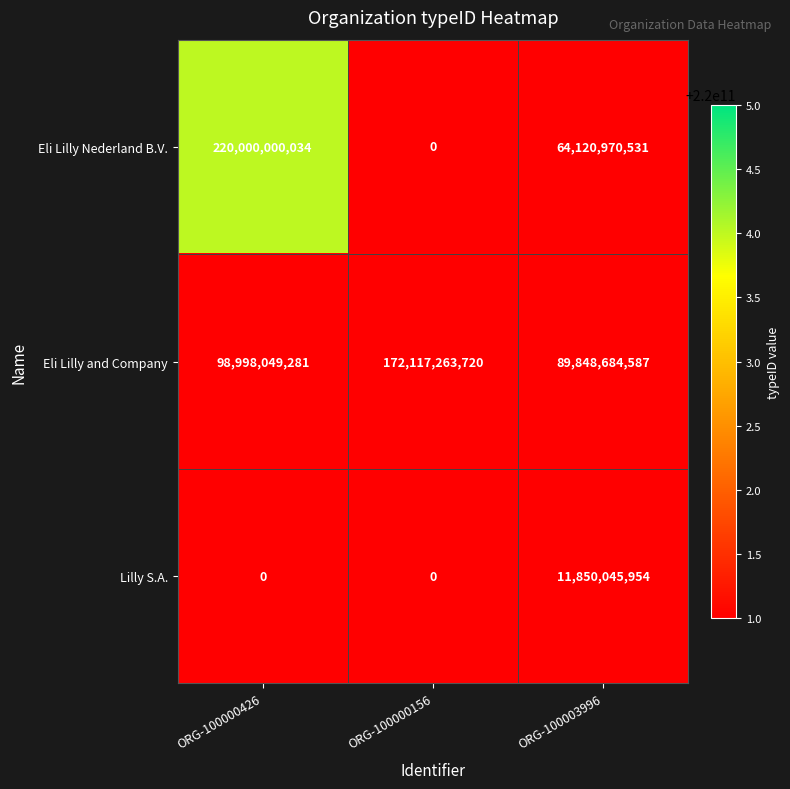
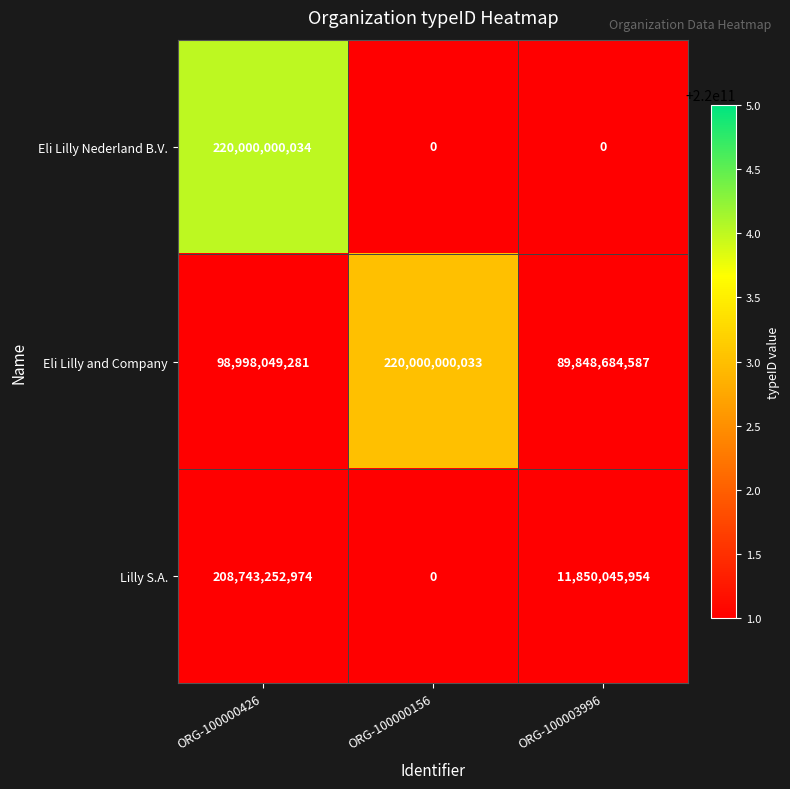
  {
    "Eli Lilly Nederland B.V.": {
      "ORG-100000426": "220,000,000,034",
      "ORG-100000156": "0",
-     "ORG-100003996": "64,120,970,531"
+     "ORG-100003996": "0"
    },
    "Eli Lilly and Company": {
      "ORG-100000426": "98,998,049,281",
-     "ORG-100000156": "172,117,263,720",
+     "ORG-100000156": "220,000,000,033",
      "ORG-100003996": "89,848,684,587"
    },
    "Lilly S.A.": {
-     "ORG-100000426": "0",
+     "ORG-100000426": "208,743,252,974",
      "ORG-100000156": "0",
      "ORG-100003996": "11,850,045,954"
    }
  }
